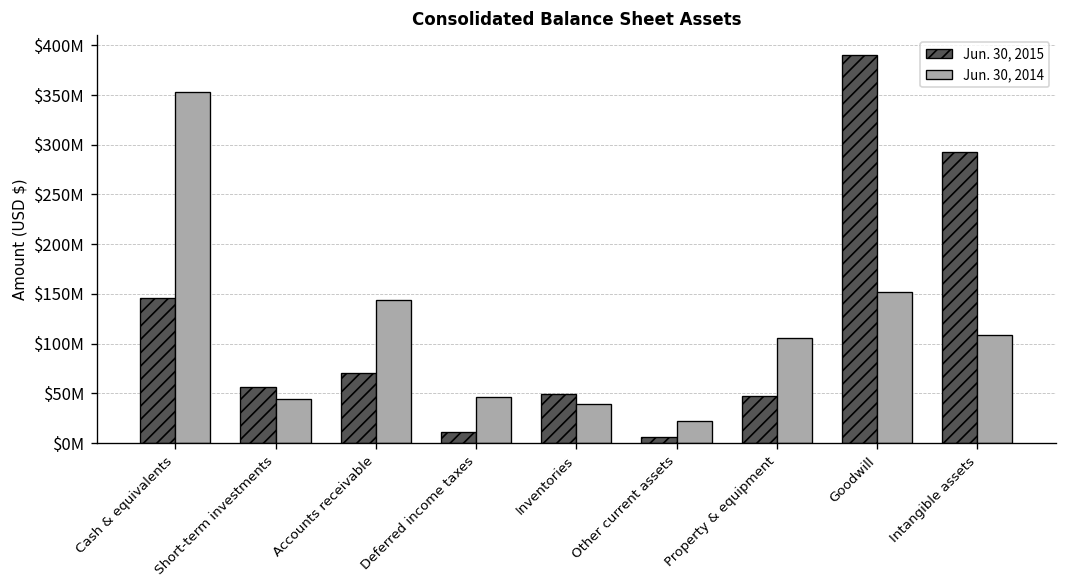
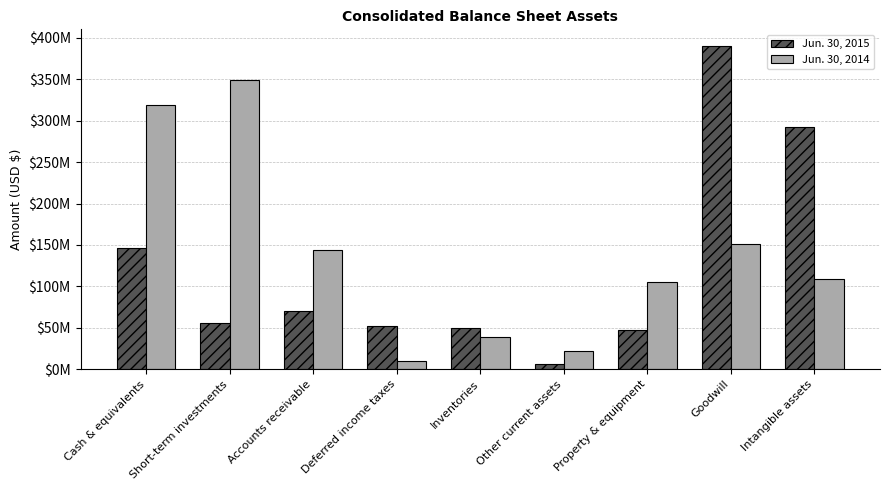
  {
    "Jun. 30, 2015": {
      "Cash & equivalents": "$150000000",
      "Short-term investments": "$60000000",
      "Accounts receivable": "$70000000",
-     "Deferred income taxes": "$10000000",
+     "Deferred income taxes": "$50000000",
      "Inventories": "$50000000",
      "Other current assets": "$10000000",
      "Property & equipment": "$50000000",
      "Goodwill": "$390000000",
      "Intangible assets": "$290000000"
    },
    "Jun. 30, 2014": {
-     "Cash & equivalents": "$350000000",
-     "Short-term investments": "$40000000",
+     "Cash & equivalents": "$320000000",
+     "Short-term investments": "$350000000",
      "Accounts receivable": "$140000000",
-     "Deferred income taxes": "$50000000",
+     "Deferred income taxes": "$10000000",
      "Inventories": "$40000000",
      "Other current assets": "$20000000",
      "Property & equipment": "$110000000",
      "Goodwill": "$150000000",
      "Intangible assets": "$110000000"
    }
  }
